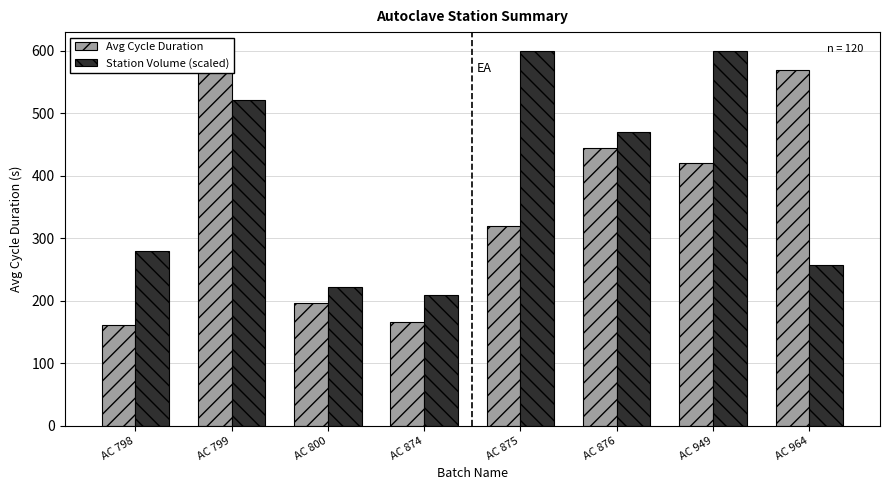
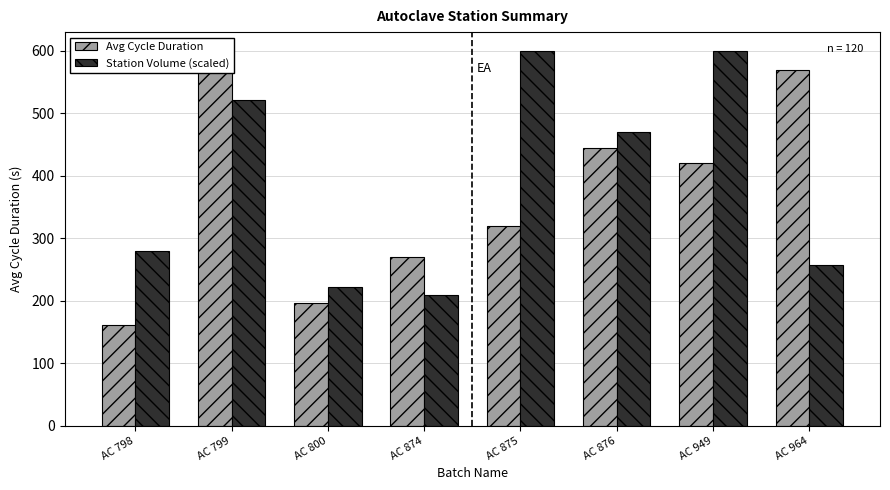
  {
    "Avg Cycle Duration": {
      "AC 798": 160,
      "AC 800": 200,
-     "AC 874": 170,
+     "AC 874": 270,
      "AC 875": 320,
      "AC 876": 440,
      "AC 949": 420,
      "AC 964": 570
    },
    "Station Volume (scaled)": {
      "AC 798": 280,
      "AC 799": 520,
      "AC 800": 220,
      "AC 874": 210,
      "AC 875": 600,
      "AC 876": 470,
      "AC 949": 600,
      "AC 964": 260
    }
  }
